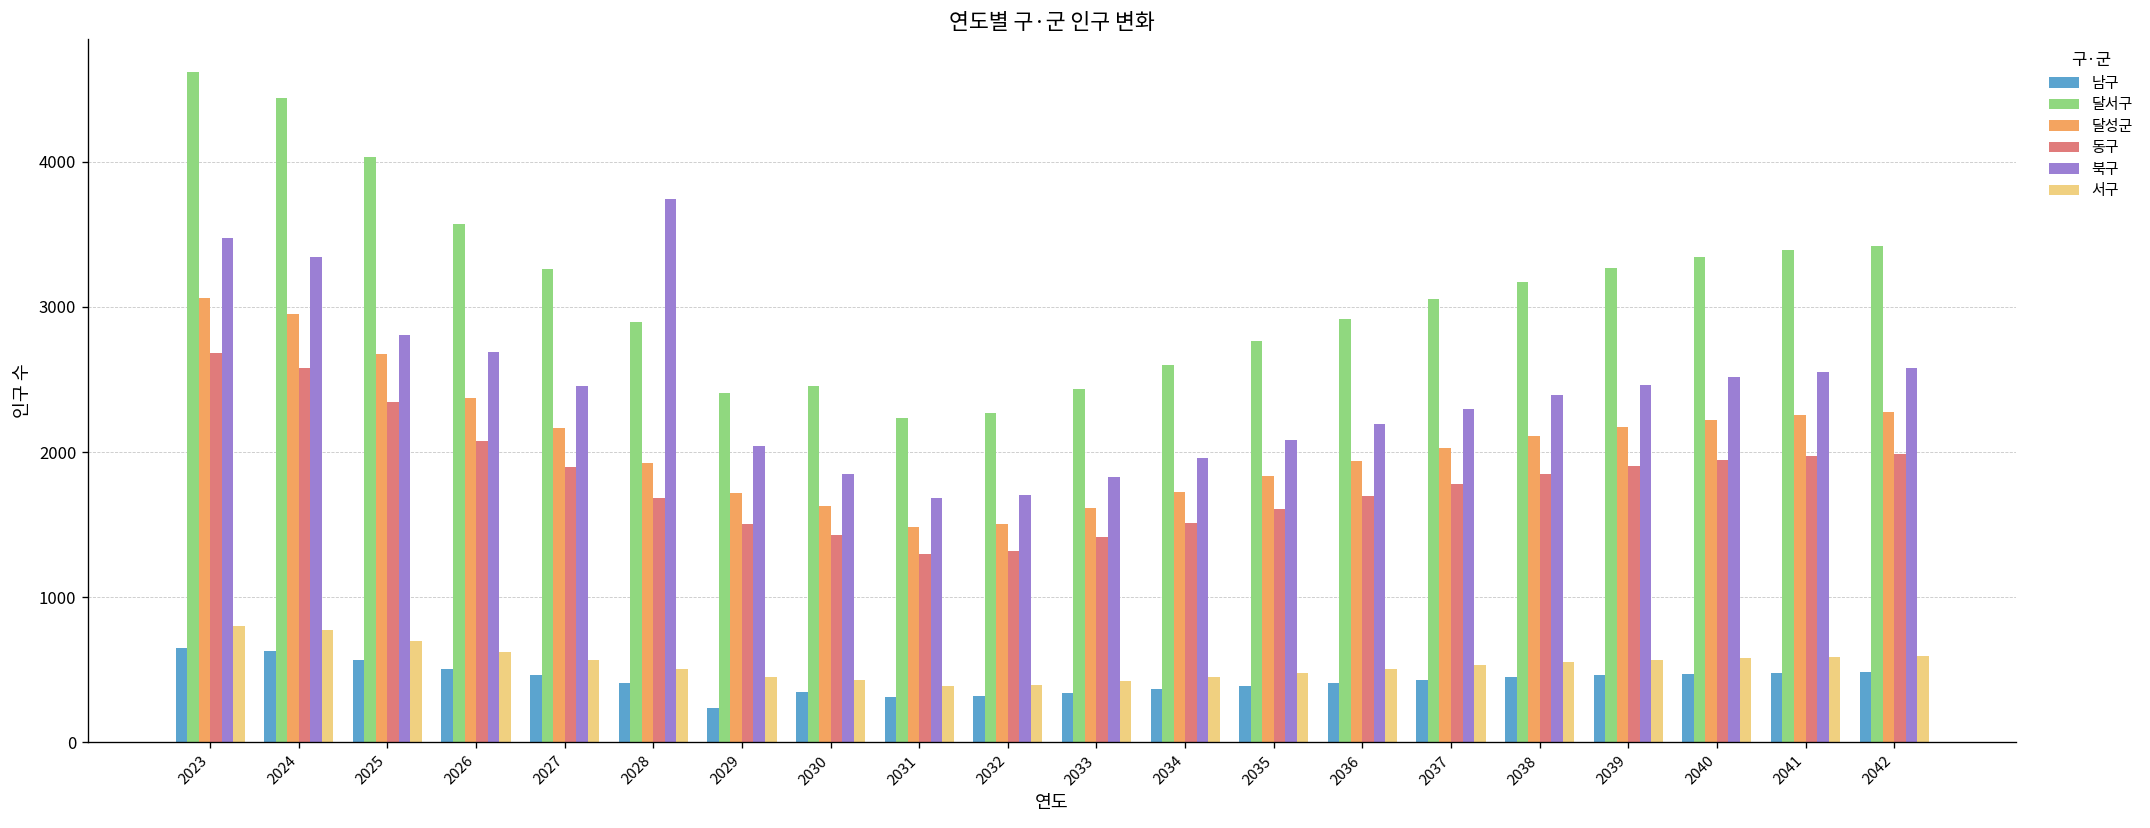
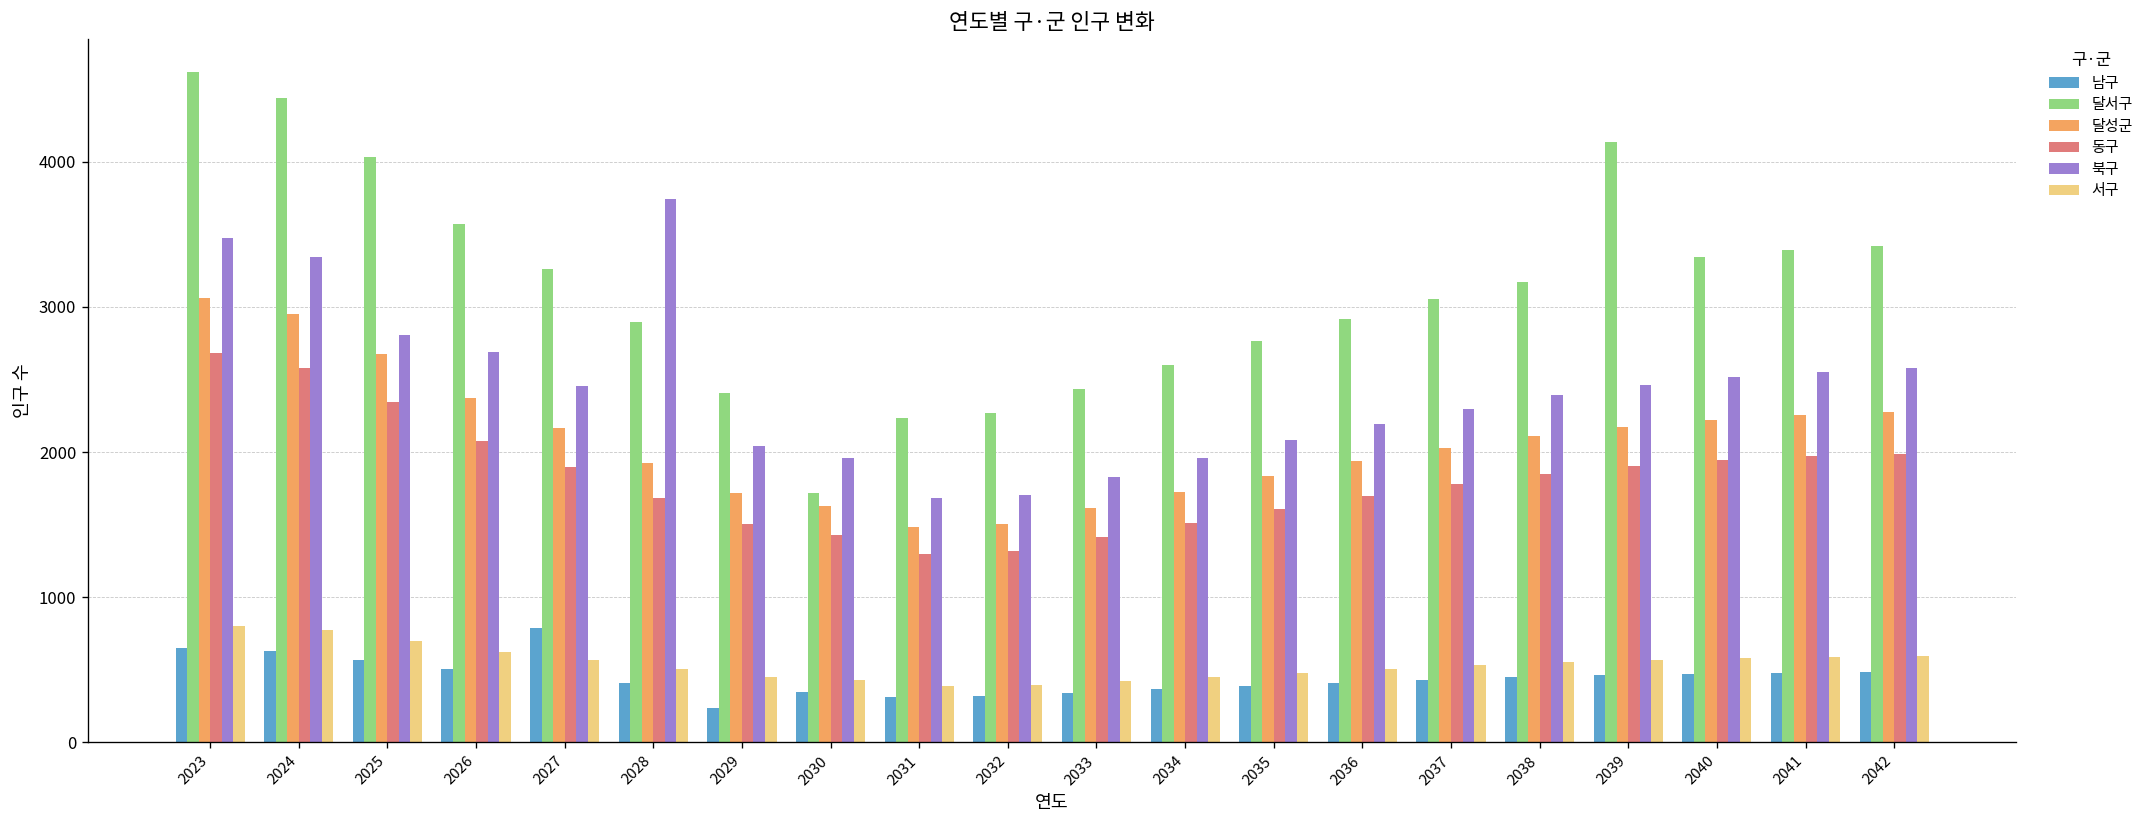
  {
    "남구": {
      "2023": 650,
      "2024": 630,
      "2025": 570,
      "2026": 510,
-     "2027": 460,
+     "2027": 790,
      "2028": 410,
      "2029": 240,
      "2030": 350,
      "2031": 320,
      "2032": 320,
      "2033": 340,
      "2034": 370,
      "2035": 390,
      "2036": 410,
      "2037": 430,
      "2038": 450,
      "2039": 460,
      "2040": 470,
      "2041": 480,
      "2042": 480
    },
    "달서구": {
      "2023": 4620,
      "2024": 4440,
      "2025": 4030,
      "2026": 3570,
      "2027": 3260,
      "2028": 2890,
      "2029": 2410,
-     "2030": 2450,
+     "2030": 1720,
      "2031": 2230,
      "2032": 2270,
      "2033": 2430,
      "2034": 2600,
      "2035": 2760,
      "2036": 2920,
      "2037": 3050,
      "2038": 3170,
-     "2039": 3270,
+     "2039": 4130,
      "2040": 3340,
      "2041": 3390,
      "2042": 3420
    },
    "북구": {
      "2023": 3480,
      "2024": 3340,
      "2025": 2810,
      "2026": 2690,
      "2027": 2460,
      "2028": 3740,
      "2029": 2040,
-     "2030": 1850,
+     "2030": 1960,
      "2031": 1680,
      "2032": 1710,
      "2033": 1830,
      "2034": 1960,
      "2035": 2080,
      "2036": 2200,
      "2037": 2300,
      "2038": 2390,
      "2039": 2460,
      "2040": 2520,
      "2041": 2560,
      "2042": 2580
    }
  }
